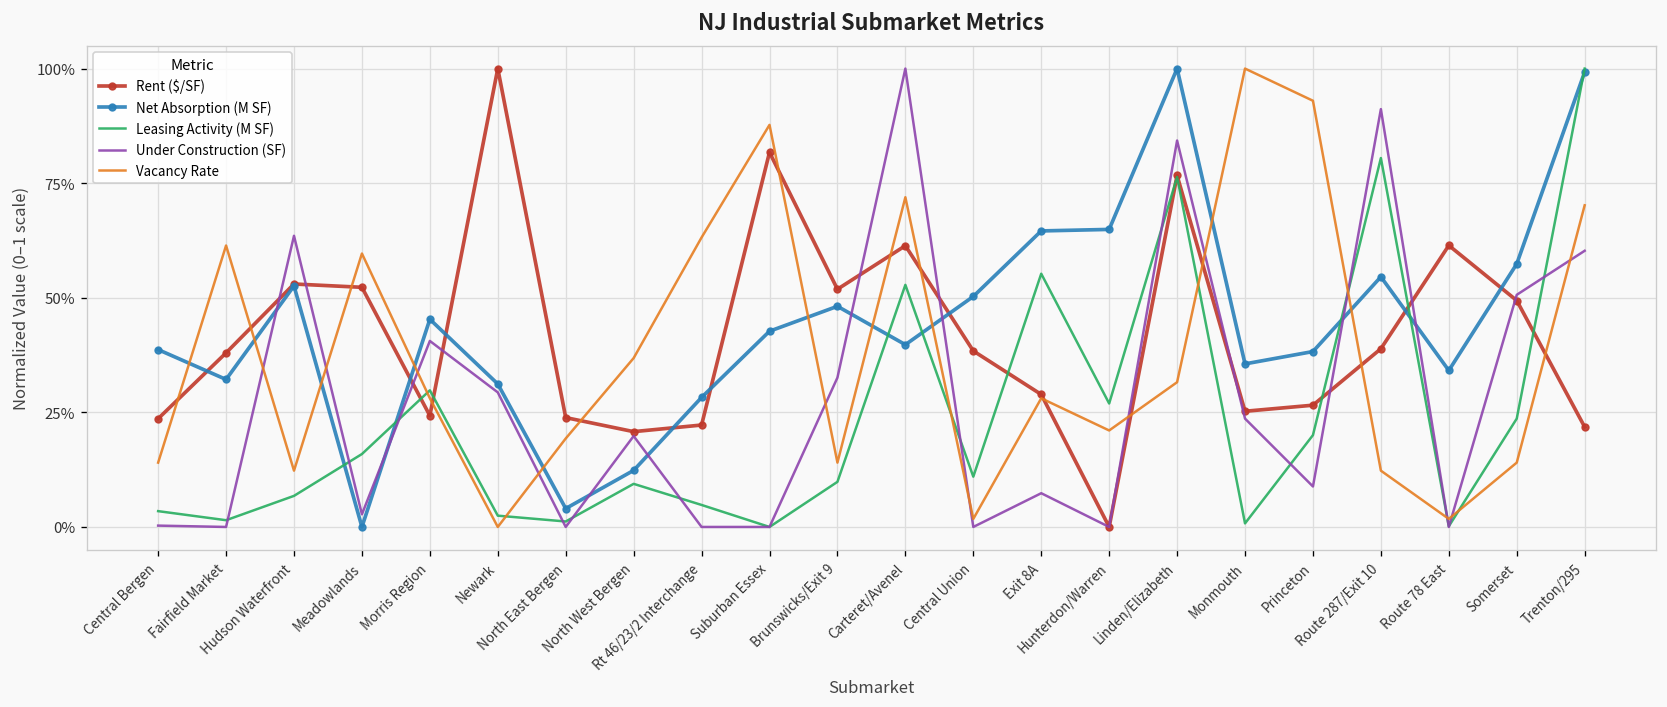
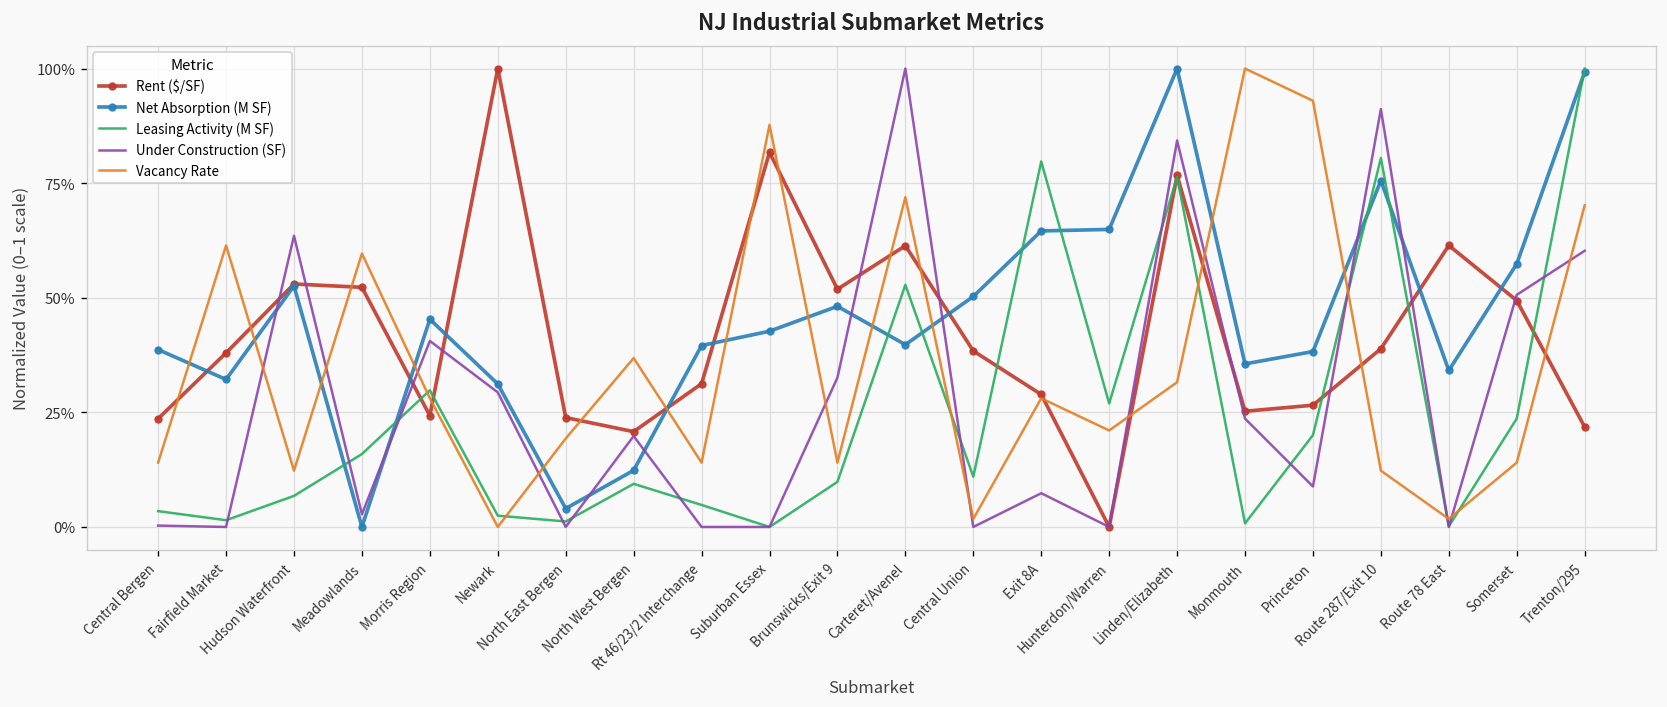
  {
    "Rent ($/SF)": {
      "Central Bergen": "24%",
      "Fairfield Market": "38%",
      "Meadowlands": "52%",
      "Morris Region": "24%",
      "Newark": "100%",
      "North East Bergen": "24%",
      "North West Bergen": "21%",
-     "Rt 46/23/2 Interchange": "22%",
+     "Rt 46/23/2 Interchange": "31%",
      "Suburban Essex": "82%",
      "Brunswicks/Exit 9": "52%",
      "Carteret/Avenel": "61%",
      "Central Union": "38%",
      "Exit 8A": "29%",
      "Monmouth": "25%",
      "Princeton": "27%",
      "Route 287/Exit 10": "39%",
      "Route 78 East": "61%",
      "Somerset": "49%",
      "Trenton/295": "22%"
    },
    "Net Absorption (M SF)": {
      "Central Bergen": "39%",
      "Fairfield Market": "32%",
      "Meadowlands": "0%",
      "Morris Region": "45%",
      "Newark": "31%",
      "North East Bergen": "4%",
      "North West Bergen": "12%",
-     "Rt 46/23/2 Interchange": "28%",
+     "Rt 46/23/2 Interchange": "40%",
      "Suburban Essex": "43%",
      "Brunswicks/Exit 9": "48%",
      "Carteret/Avenel": "40%",
      "Central Union": "50%",
      "Exit 8A": "65%",
      "Hunterdon/Warren": "65%",
      "Linden/Elizabeth": "100%",
      "Monmouth": "36%",
      "Princeton": "38%",
-     "Route 287/Exit 10": "55%",
+     "Route 287/Exit 10": "76%",
      "Route 78 East": "34%",
      "Somerset": "57%",
      "Trenton/295": "99%"
    },
    "Leasing Activity (M SF)": {
      "Central Bergen": "3%",
      "Fairfield Market": "1%",
      "Hudson Waterfront": "7%",
      "Meadowlands": "16%",
      "Morris Region": "30%",
      "Newark": "2%",
      "North East Bergen": "1%",
      "North West Bergen": "9%",
      "Rt 46/23/2 Interchange": "5%",
      "Brunswicks/Exit 9": "10%",
      "Carteret/Avenel": "53%",
      "Central Union": "11%",
-     "Exit 8A": "55%",
+     "Exit 8A": "80%",
      "Hunterdon/Warren": "27%",
      "Monmouth": "1%",
      "Princeton": "20%",
      "Route 287/Exit 10": "80%",
      "Somerset": "24%",
      "Trenton/295": "100%"
    },
    "Under Construction (SF)": {
      "Central Bergen": "0%",
      "Fairfield Market": "0%",
      "Hudson Waterfront": "64%",
      "Meadowlands": "3%",
      "Morris Region": "41%",
      "Newark": "29%",
      "North East Bergen": "0%",
      "North West Bergen": "20%",
      "Rt 46/23/2 Interchange": "0%",
      "Brunswicks/Exit 9": "33%",
      "Carteret/Avenel": "100%",
      "Central Union": "0%",
      "Exit 8A": "7%",
      "Linden/Elizabeth": "84%",
      "Monmouth": "24%",
      "Princeton": "9%",
      "Route 287/Exit 10": "91%",
      "Somerset": "51%",
      "Trenton/295": "60%"
    },
    "Vacancy Rate": {
      "Central Bergen": "14%",
      "Fairfield Market": "61%",
      "Hudson Waterfront": "12%",
      "Meadowlands": "60%",
      "Morris Region": "28%",
      "Newark": "0%",
      "North East Bergen": "19%",
      "North West Bergen": "37%",
-     "Rt 46/23/2 Interchange": "63%",
+     "Rt 46/23/2 Interchange": "14%",
      "Suburban Essex": "88%",
      "Brunswicks/Exit 9": "14%",
      "Carteret/Avenel": "72%",
      "Central Union": "2%",
      "Exit 8A": "28%",
      "Hunterdon/Warren": "21%",
      "Linden/Elizabeth": "32%",
      "Monmouth": "100%",
      "Princeton": "93%",
      "Route 287/Exit 10": "12%",
      "Route 78 East": "2%",
      "Somerset": "14%",
      "Trenton/295": "70%"
    }
  }
